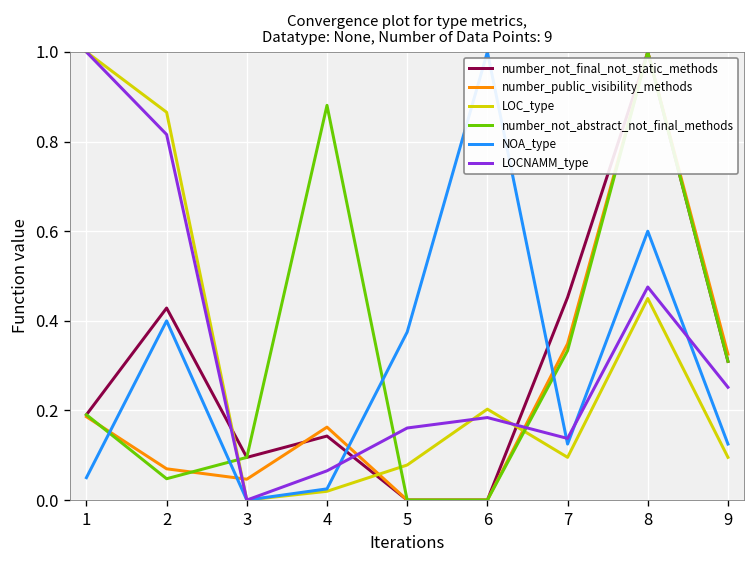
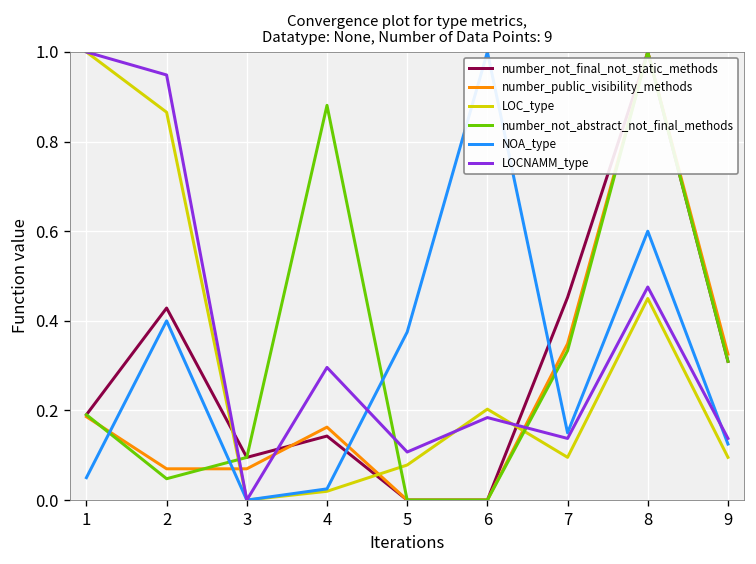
  {
    "number_not_final_not_static_methods": {
      "2": 0.43,
      "4": 0.14,
      "7": 0.45
    },
    "number_public_visibility_methods": {
      "2": 0.07,
-     "3": 0.05,
+     "3": 0.07,
      "4": 0.16,
      "7": 0.35,
      "9": 0.33
    },
    "LOC_type": {
      "2": 0.87,
      "5": 0.08,
      "6": 0.20,
      "7": 0.10,
      "8": 0.45,
      "9": 0.10
    },
    "number_not_abstract_not_final_methods": {
      "2": 0.05,
      "4": 0.88,
      "7": 0.33
    },
    "NOA_type": {
      "1": 0.05,
      "2": 0.40,
      "5": 0.38,
      "6": 1.00,
-     "7": 0.13,
+     "7": 0.15,
      "8": 0.60,
      "9": 0.13
    },
    "LOCNAMM_type": {
-     "2": 0.82,
-     "4": 0.07,
-     "5": 0.16,
+     "2": 0.95,
+     "4": 0.30,
+     "5": 0.11,
      "6": 0.18,
      "7": 0.14,
      "8": 0.48,
-     "9": 0.25
+     "9": 0.14
    }
  }
